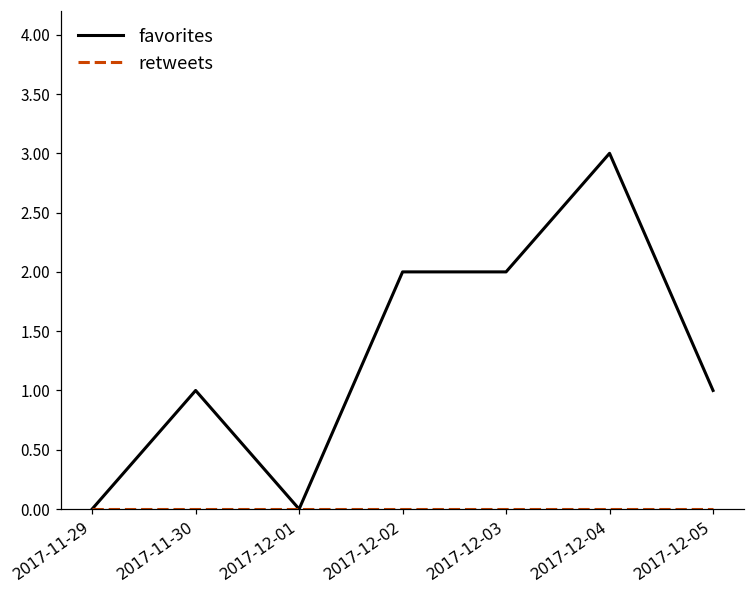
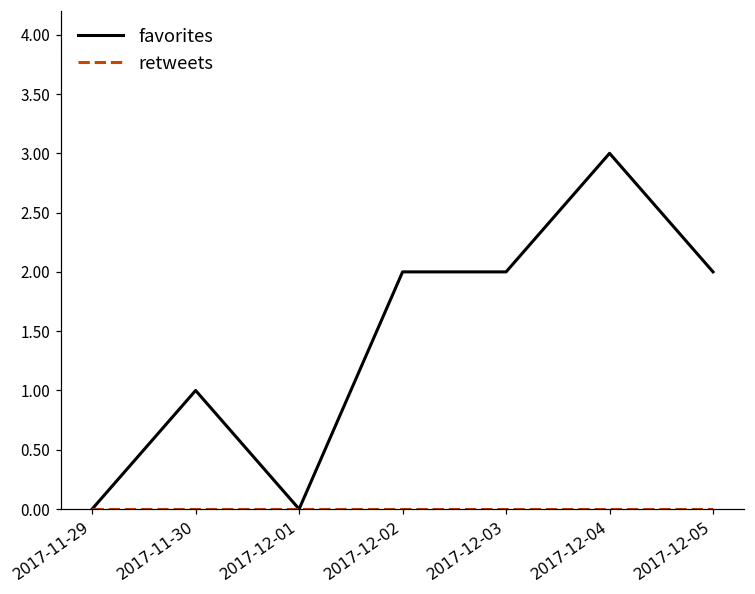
  {
    "favorites": {
      "2017-11-30": 1,
      "2017-12-02": 2,
      "2017-12-03": 2,
      "2017-12-04": 3,
-     "2017-12-05": 1
+     "2017-12-05": 2
    },
    "retweets": {
      "2017-11-30": 0,
      "2017-12-02": 0,
      "2017-12-03": 0,
      "2017-12-04": 0,
      "2017-12-05": 0
    }
  }
